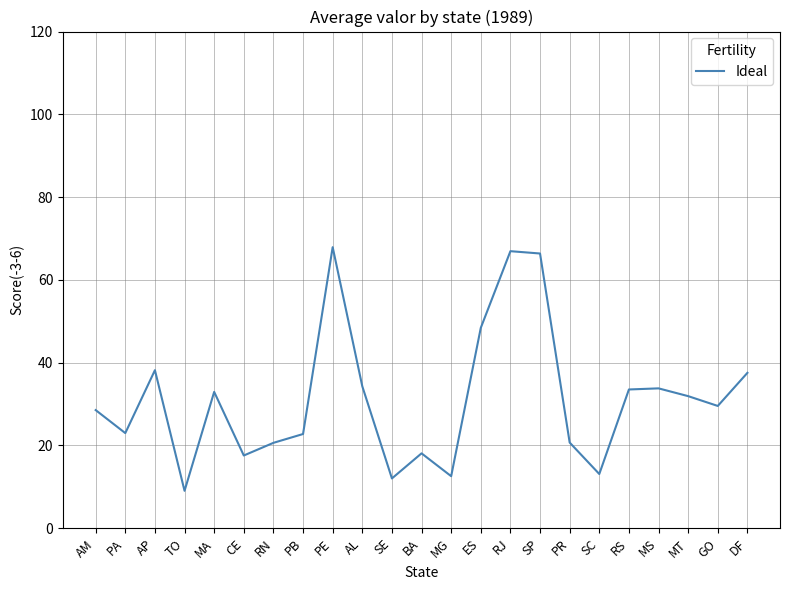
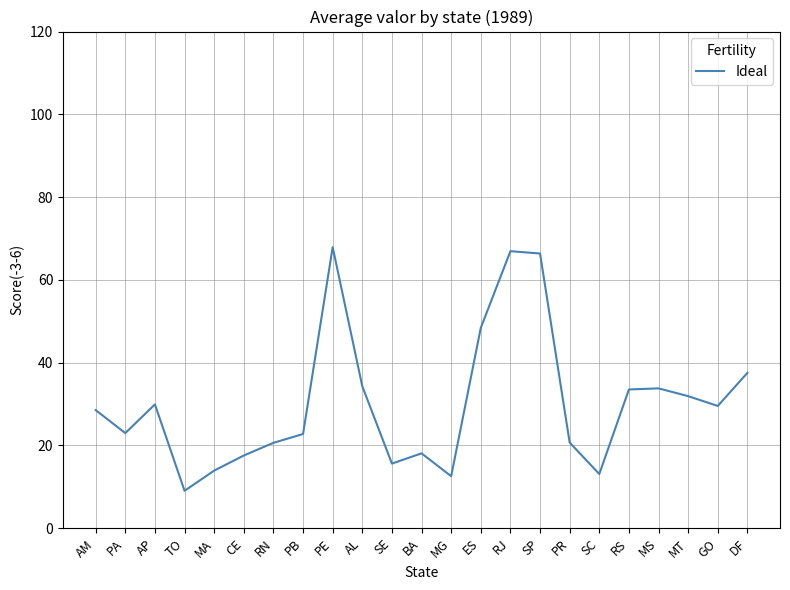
  {
    "AM": 29,
    "PA": 23,
-   "AP": 38,
+   "AP": 30,
    "TO": 9,
-   "MA": 33,
+   "MA": 14,
    "CE": 18,
    "RN": 21,
    "PB": 23,
    "PE": 68,
    "AL": 34,
-   "SE": 12,
+   "SE": 16,
    "BA": 18,
    "MG": 13,
    "ES": 48,
    "RJ": 67,
    "SP": 66,
    "PR": 21,
    "SC": 13,
    "RS": 34,
    "MS": 34,
    "MT": 32,
    "GO": 30,
    "DF": 38
  }
